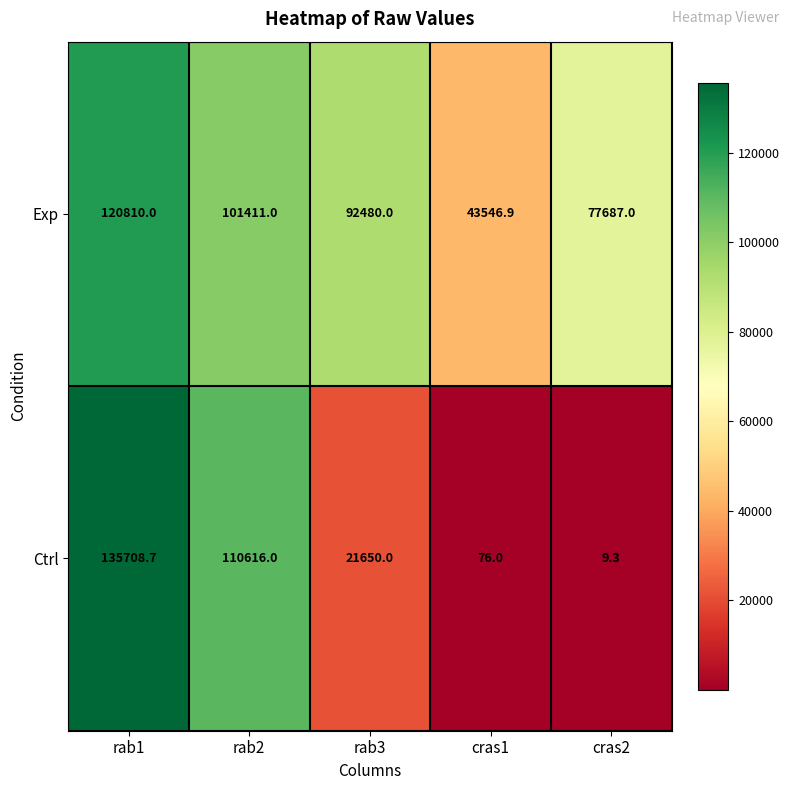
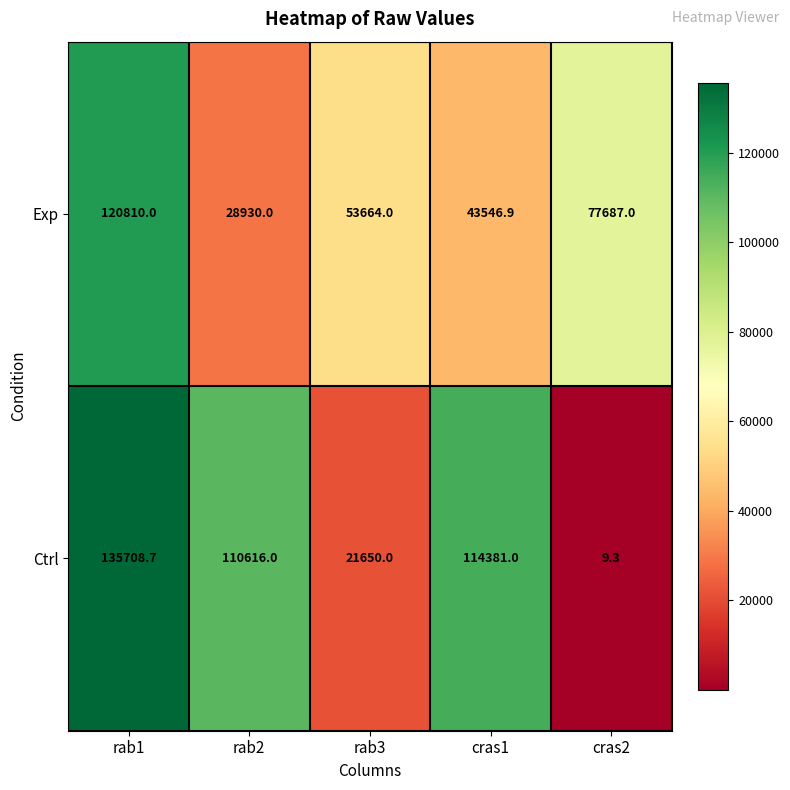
  {
    "Exp": {
      "rab1": 120810.0,
-     "rab2": 101411.0,
-     "rab3": 92480.0,
+     "rab2": 28930.0,
+     "rab3": 53664.0,
      "cras1": 43546.9,
      "cras2": 77687.0
    },
    "Ctrl": {
      "rab1": 135708.7,
      "rab2": 110616.0,
      "rab3": 21650.0,
-     "cras1": 76.0,
+     "cras1": 114381.0,
      "cras2": 9.3
    }
  }
